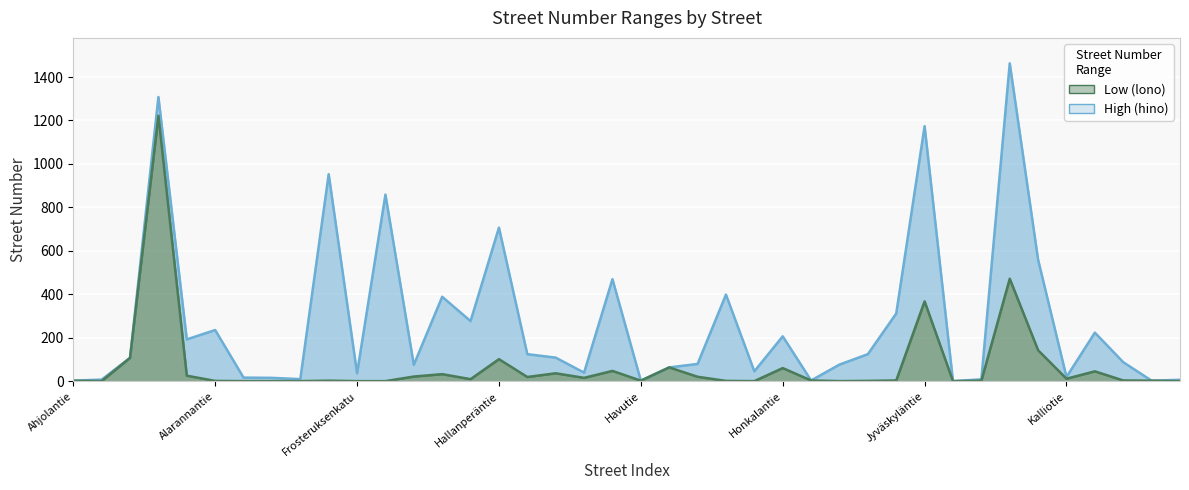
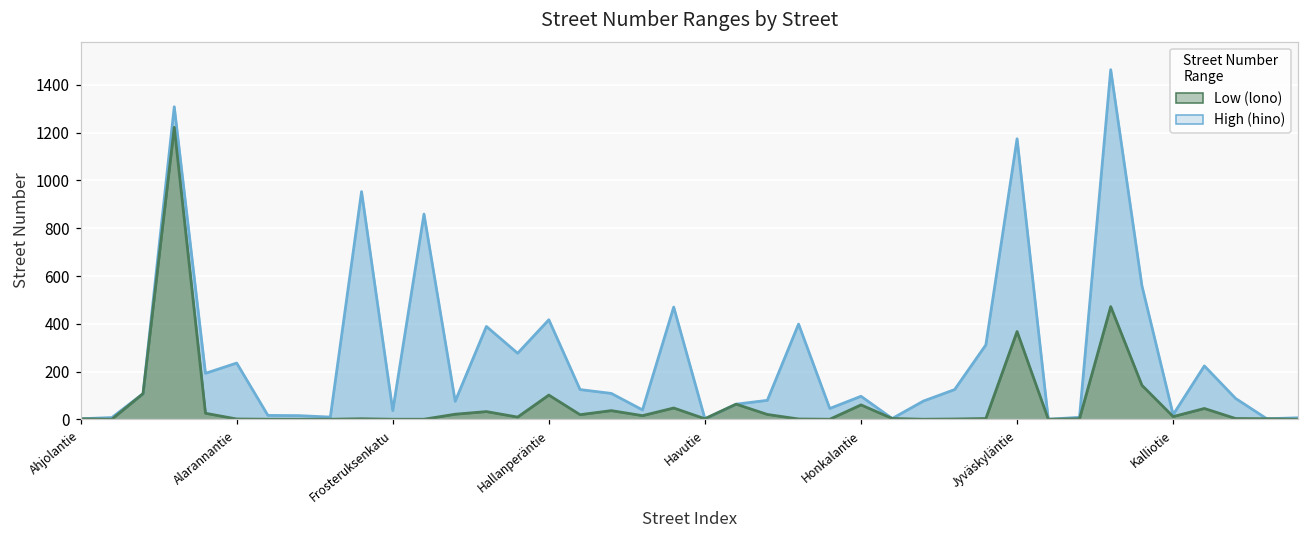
  {
    "High (hino)": {
      "Alarannantie": 240,
      "Frosteruksenkatu": 40,
-     "Hallanperäntie": 710,
-     "Honkalantie": 210,
+     "Hallanperäntie": 420,
+     "Honkalantie": 100,
      "Jyväskyläntie": 1170
    },
    "Low (lono)": {
      "Alarannantie": 0,
      "Frosteruksenkatu": 0,
      "Hallanperäntie": 100,
      "Honkalantie": 60,
      "Jyväskyläntie": 370
    }
  }
